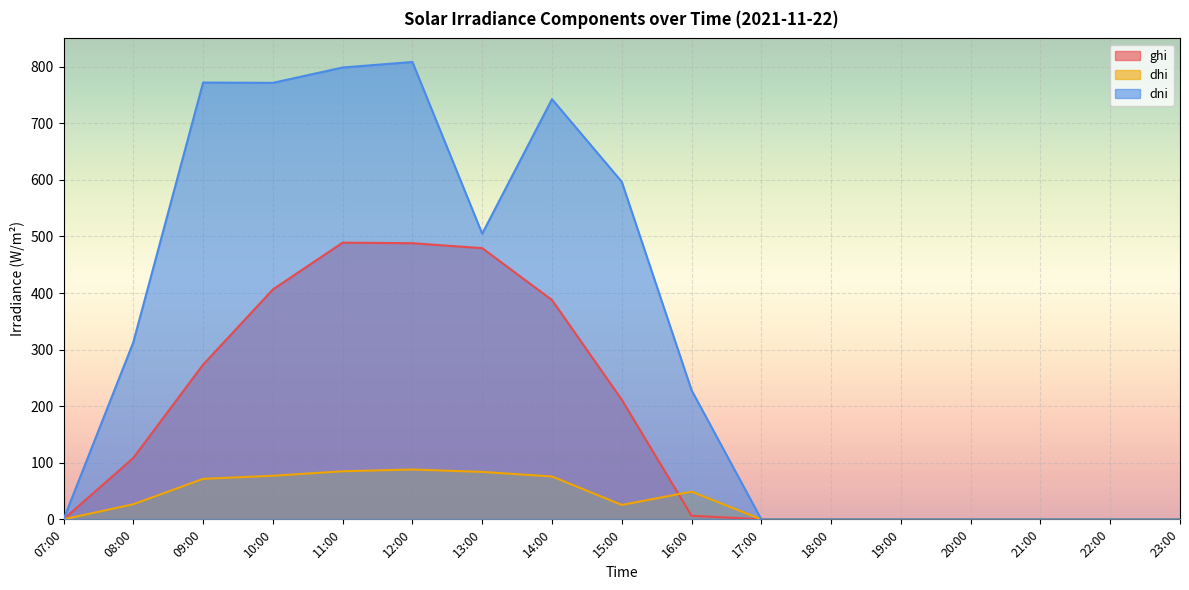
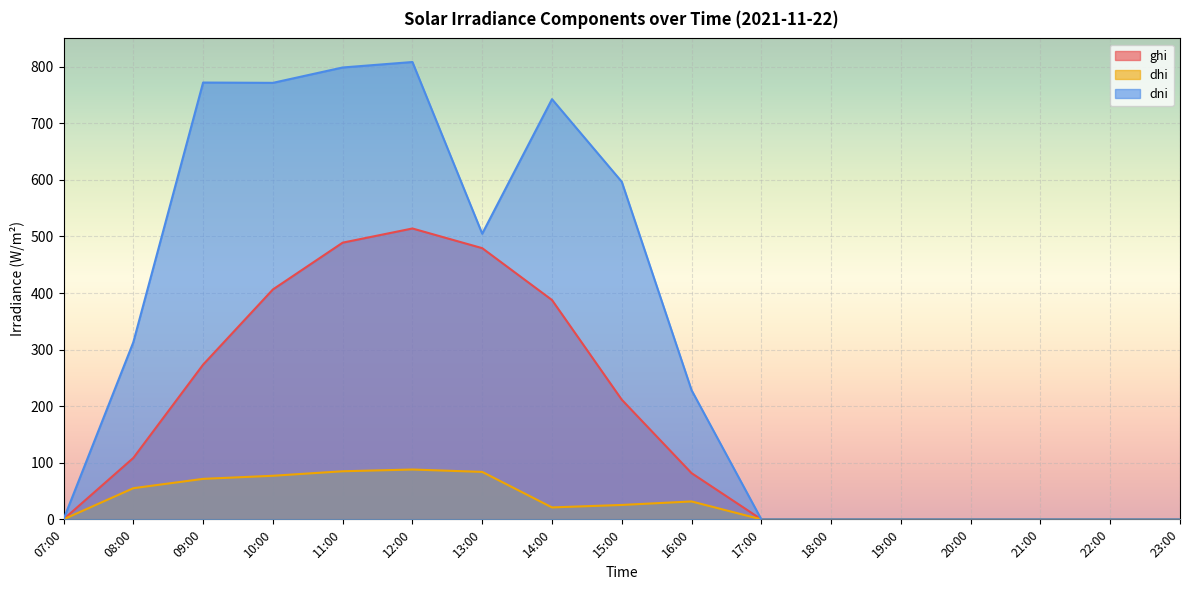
  {
    "ghi": {
      "08:00": 110,
      "09:00": 270,
      "10:00": 410,
      "11:00": 490,
-     "12:00": 490,
+     "12:00": 510,
      "13:00": 480,
      "14:00": 390,
      "15:00": 210,
-     "16:00": 10
+     "16:00": 80
    },
    "dhi": {
-     "08:00": 30,
+     "08:00": 60,
      "09:00": 70,
      "10:00": 80,
      "11:00": 80,
      "12:00": 90,
      "13:00": 80,
-     "14:00": 80,
+     "14:00": 20,
      "15:00": 30,
-     "16:00": 50
+     "16:00": 30
    },
    "dni": {
      "08:00": 310,
      "09:00": 770,
      "10:00": 770,
      "11:00": 800,
      "12:00": 810,
      "13:00": 500,
      "14:00": 740,
      "15:00": 600,
      "16:00": 230
    }
  }
